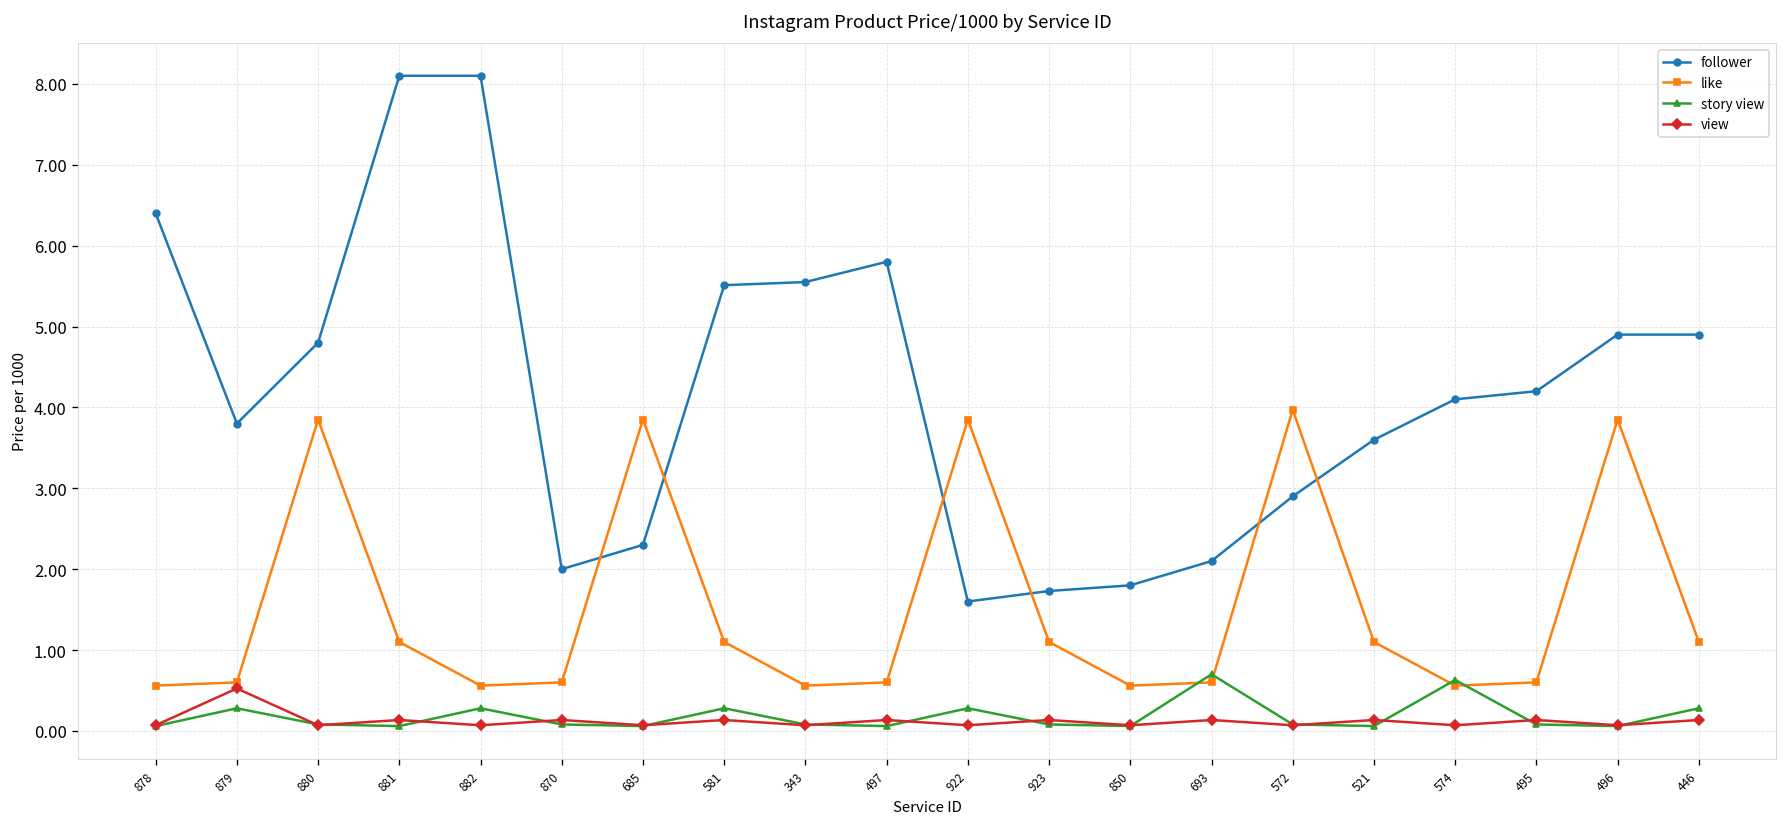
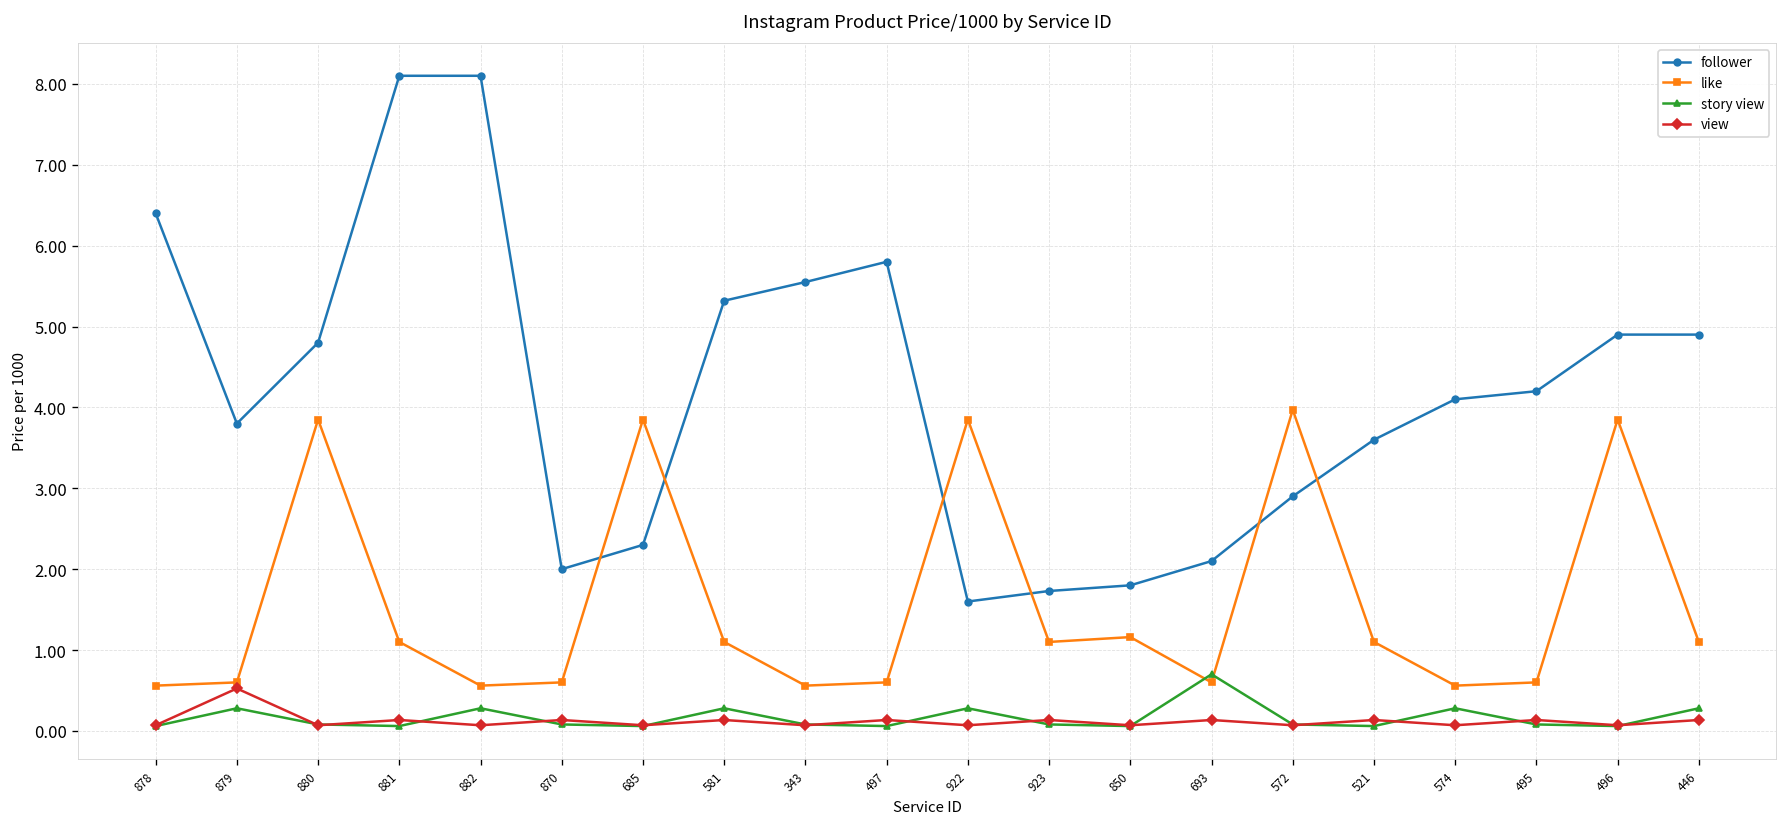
  {
    "follower": {
      "878": 6.4,
      "879": 3.8,
      "880": 4.8,
      "881": 8.1,
      "882": 8.1,
      "870": 2.0,
      "685": 2.3,
-     "581": 5.5,
+     "581": 5.3,
      "343": 5.6,
      "497": 5.8,
      "922": 1.6,
      "923": 1.7,
      "850": 1.8,
      "693": 2.1,
      "572": 2.9,
      "521": 3.6,
      "574": 4.1,
      "495": 4.2,
      "496": 4.9,
      "446": 4.9
    },
    "like": {
      "878": 0.6,
      "879": 0.6,
      "880": 3.9,
      "881": 1.1,
      "882": 0.6,
      "870": 0.6,
      "685": 3.9,
      "581": 1.1,
      "343": 0.6,
      "497": 0.6,
      "922": 3.9,
      "923": 1.1,
-     "850": 0.6,
+     "850": 1.2,
      "693": 0.6,
      "572": 4.0,
      "521": 1.1,
      "574": 0.6,
      "495": 0.6,
      "496": 3.9,
      "446": 1.1
    },
    "story view": {
      "879": 0.3,
      "881": 0.1,
      "882": 0.3,
      "870": 0.1,
      "581": 0.3,
      "497": 0.1,
      "922": 0.3,
      "923": 0.1,
      "693": 0.7,
      "521": 0.1,
-     "574": 0.6,
+     "574": 0.3,
      "495": 0.1,
      "446": 0.3
    },
    "view": {
      "879": 0.5,
      "881": 0.1,
      "882": 0.1,
      "870": 0.1,
      "581": 0.1,
      "497": 0.1,
      "922": 0.1,
      "923": 0.1,
      "693": 0.1,
      "521": 0.1,
      "574": 0.1,
      "495": 0.1,
      "446": 0.1
    }
  }
